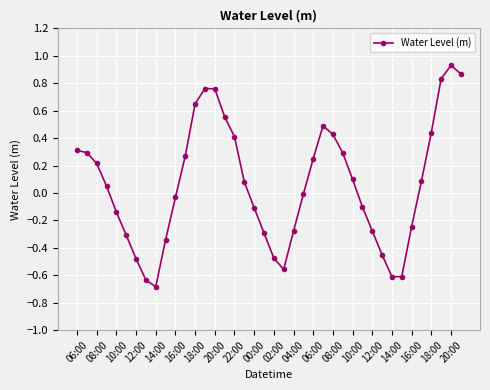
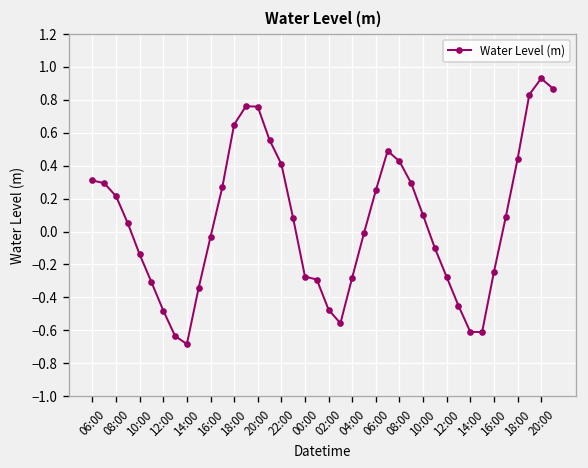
  {
    "22:00": 0.41,
-   "00:00": -0.11,
+   "00:00": -0.27,
    "02:00": -0.47,
    "04:00": -0.28
  }
